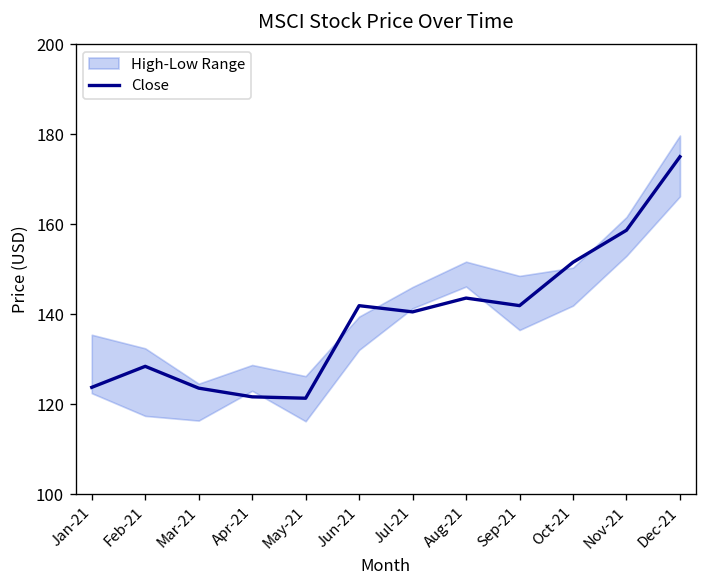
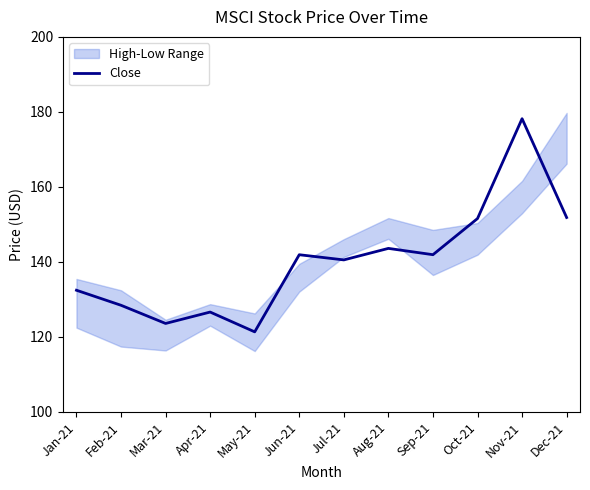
  {
    "Close": {
-     "Jan-21": 124,
+     "Jan-21": 132,
      "Feb-21": 128,
      "Mar-21": 124,
-     "Apr-21": 122,
+     "Apr-21": 127,
      "May-21": 121,
      "Jun-21": 142,
      "Jul-21": 141,
      "Aug-21": 144,
      "Sep-21": 142,
      "Oct-21": 152,
-     "Nov-21": 159,
-     "Dec-21": 175
+     "Nov-21": 178,
+     "Dec-21": 152
    }
  }
